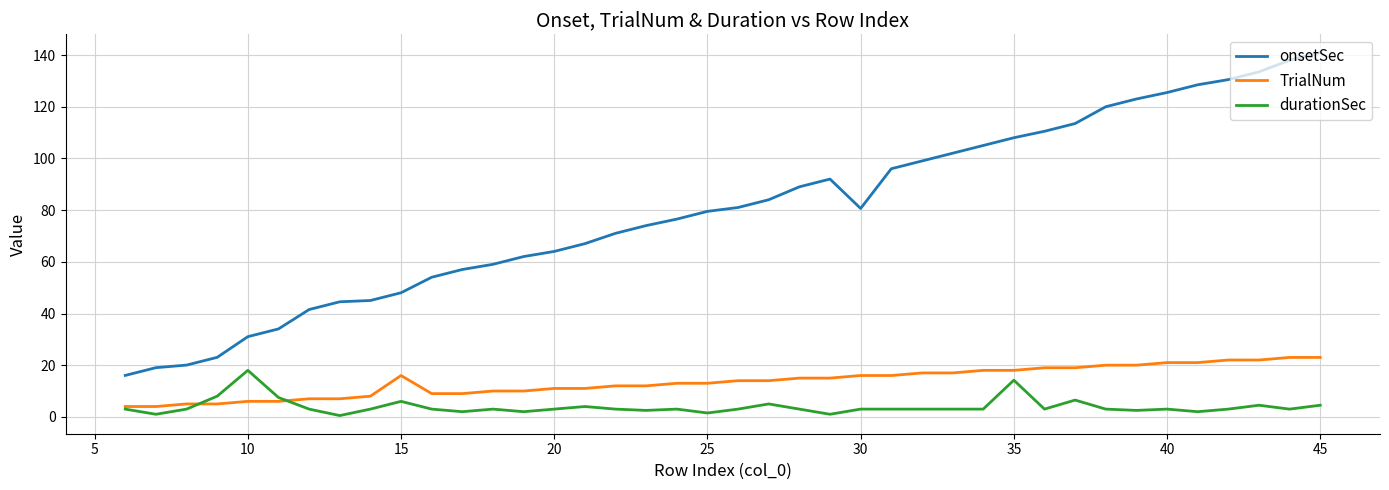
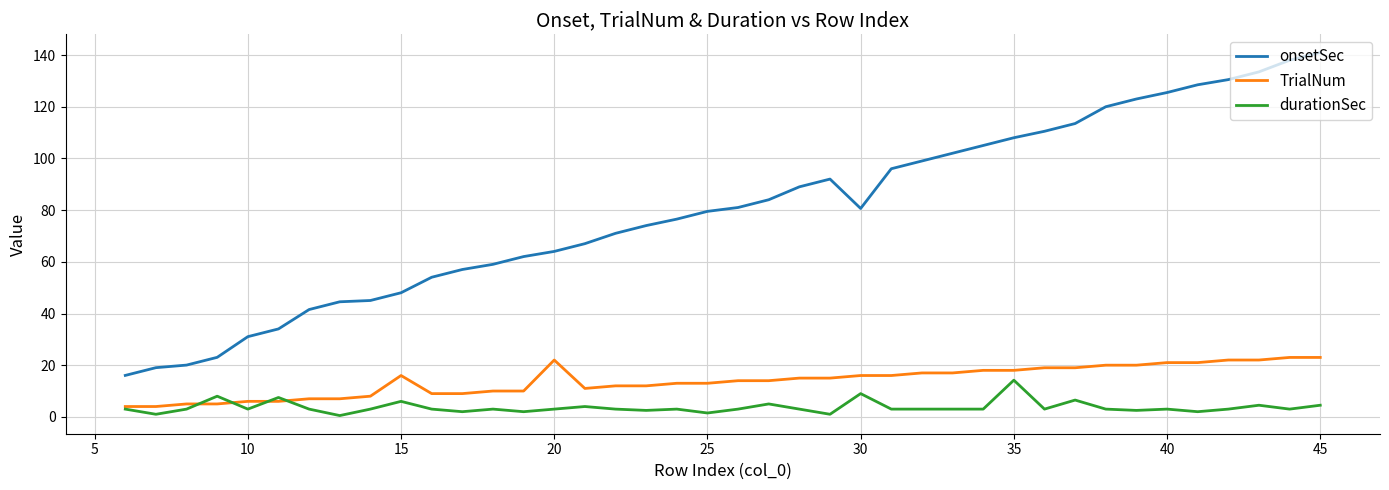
  {
    "onsetSec": {
      "10": 31,
      "15": 48,
      "20": 64,
      "25": 80,
      "30": 81,
      "35": 108,
      "40": 126
    },
    "TrialNum": {
      "10": 6,
      "15": 16,
-     "20": 11,
+     "20": 22,
      "25": 13,
      "30": 16,
      "35": 18,
      "40": 21,
      "45": 23
    },
    "durationSec": {
-     "10": 18,
+     "10": 3,
      "15": 6,
      "20": 3,
      "25": 2,
-     "30": 3,
+     "30": 9,
      "35": 14,
      "40": 3,
      "45": 5
    }
  }
